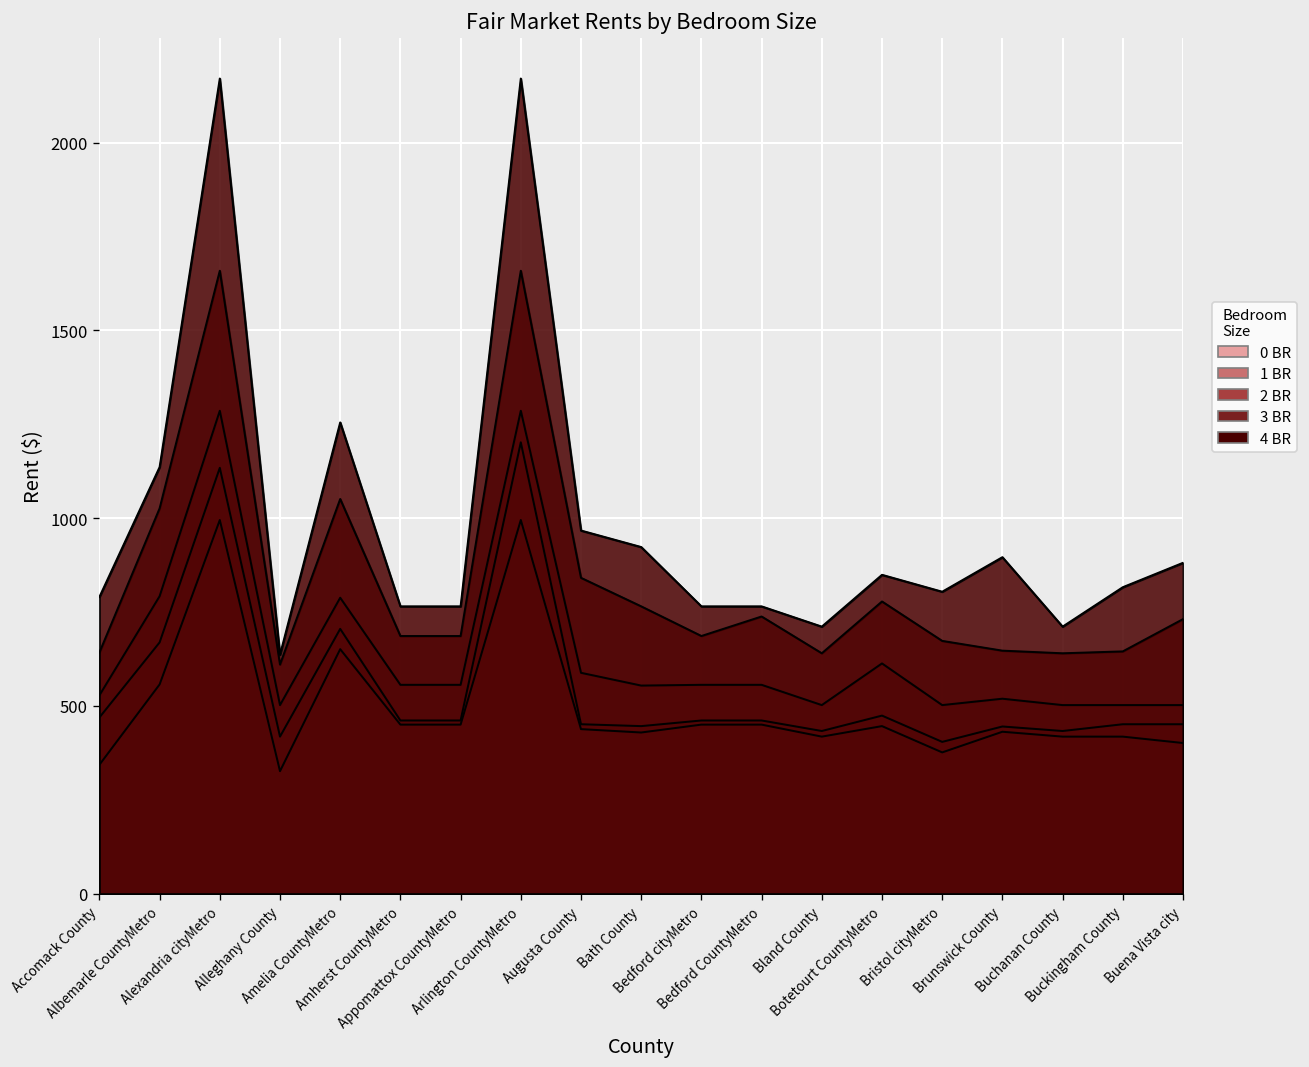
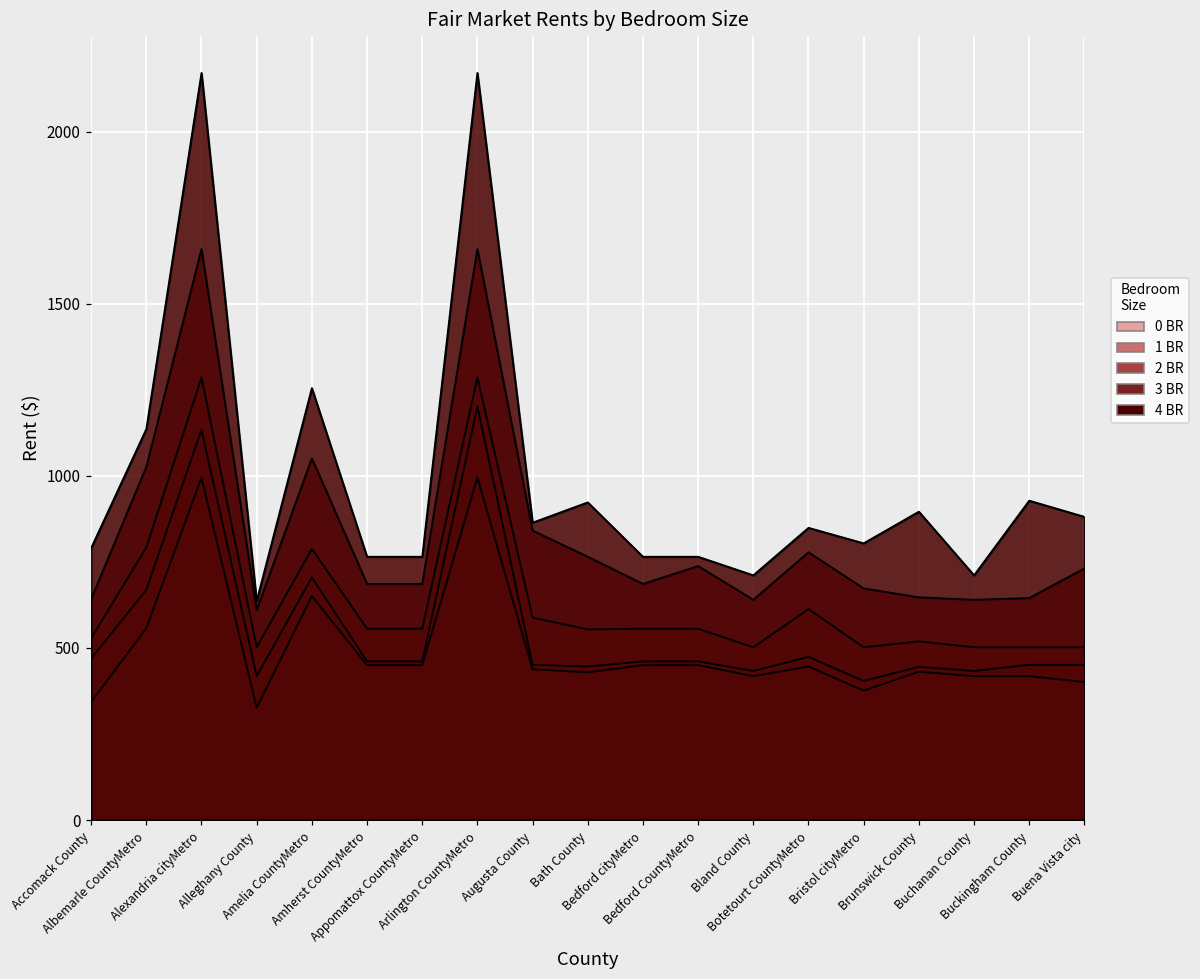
  {
    "0 BR": {
      "Accomack County": 340,
      "Albemarle CountyMetro": 560,
      "Alexandria cityMetro": 1000,
      "Alleghany County": 330,
      "Amelia CountyMetro": 650,
      "Amherst CountyMetro": 450,
      "Appomattox CountyMetro": 450,
      "Arlington CountyMetro": 1000,
      "Augusta County": 440,
      "Bath County": 430,
      "Bedford cityMetro": 450,
      "Bedford CountyMetro": 450,
      "Bland County": 420,
      "Botetourt CountyMetro": 450,
      "Bristol cityMetro": 380,
      "Brunswick County": 430,
      "Buchanan County": 420,
      "Buckingham County": 420,
      "Buena Vista city": 400
    },
    "1 BR": {
      "Accomack County": 470,
      "Albemarle CountyMetro": 670,
      "Alexandria cityMetro": 1130,
      "Alleghany County": 420,
      "Amelia CountyMetro": 710,
      "Amherst CountyMetro": 460,
      "Appomattox CountyMetro": 460,
      "Arlington CountyMetro": 1200,
      "Augusta County": 450,
      "Bath County": 450,
      "Bedford cityMetro": 460,
      "Bedford CountyMetro": 460,
      "Bland County": 430,
      "Botetourt CountyMetro": 470,
      "Bristol cityMetro": 400,
      "Brunswick County": 450,
      "Buchanan County": 430,
      "Buckingham County": 450,
      "Buena Vista city": 450
    },
    "2 BR": {
      "Accomack County": 530,
      "Albemarle CountyMetro": 790,
      "Alexandria cityMetro": 1290,
      "Alleghany County": 500,
      "Amelia CountyMetro": 790,
      "Amherst CountyMetro": 560,
      "Appomattox CountyMetro": 560,
      "Arlington CountyMetro": 1290,
      "Augusta County": 590,
      "Bath County": 550,
      "Bedford cityMetro": 560,
      "Bedford CountyMetro": 560,
      "Bland County": 500,
      "Botetourt CountyMetro": 610,
      "Bristol cityMetro": 500,
      "Brunswick County": 520,
      "Buchanan County": 500,
      "Buckingham County": 500,
      "Buena Vista city": 500
    },
    "3 BR": {
      "Accomack County": 640,
      "Albemarle CountyMetro": 1030,
      "Alexandria cityMetro": 1660,
      "Alleghany County": 610,
      "Amelia CountyMetro": 1050,
      "Amherst CountyMetro": 690,
      "Appomattox CountyMetro": 690,
      "Arlington CountyMetro": 1660,
      "Augusta County": 840,
      "Bath County": 770,
      "Bedford cityMetro": 690,
      "Bedford CountyMetro": 740,
      "Bland County": 640,
      "Botetourt CountyMetro": 780,
      "Bristol cityMetro": 670,
      "Brunswick County": 650,
      "Buchanan County": 640,
      "Buckingham County": 650,
      "Buena Vista city": 730
    },
    "4 BR": {
      "Accomack County": 790,
      "Albemarle CountyMetro": 1140,
      "Alexandria cityMetro": 2170,
      "Alleghany County": 640,
      "Amelia CountyMetro": 1260,
      "Amherst CountyMetro": 770,
      "Appomattox CountyMetro": 770,
      "Arlington CountyMetro": 2170,
-     "Augusta County": 970,
+     "Augusta County": 860,
      "Bath County": 920,
      "Bedford cityMetro": 770,
      "Bedford CountyMetro": 770,
      "Bland County": 710,
      "Botetourt CountyMetro": 850,
      "Bristol cityMetro": 800,
      "Brunswick County": 900,
      "Buchanan County": 710,
-     "Buckingham County": 820,
+     "Buckingham County": 930,
      "Buena Vista city": 880
    }
  }
